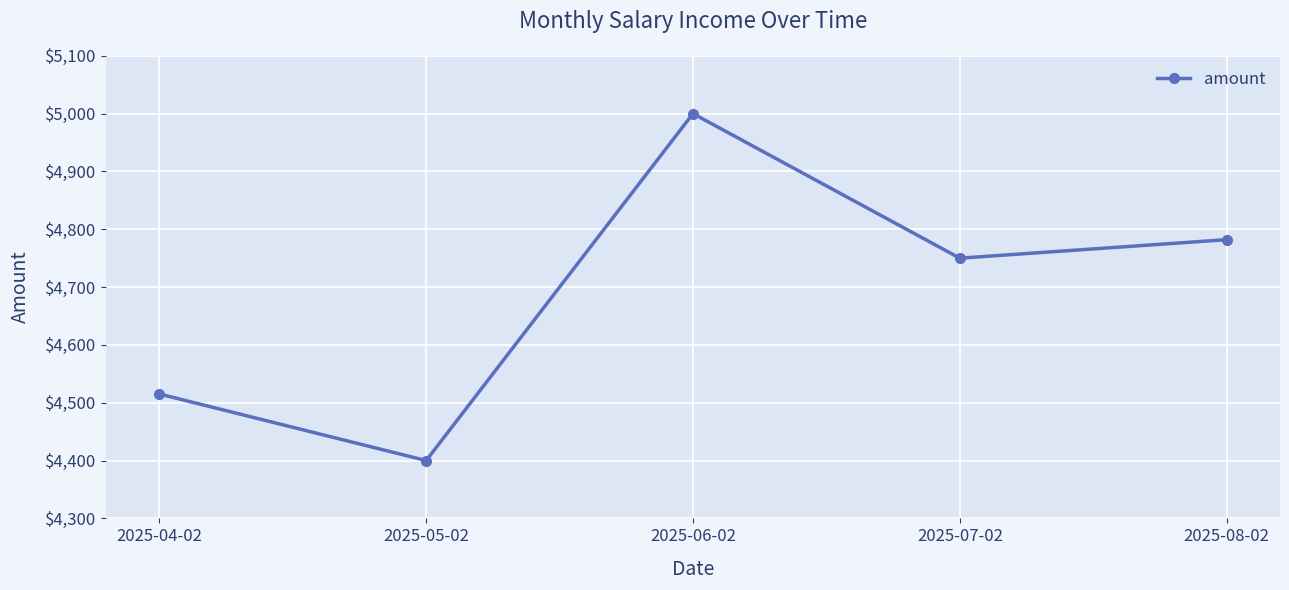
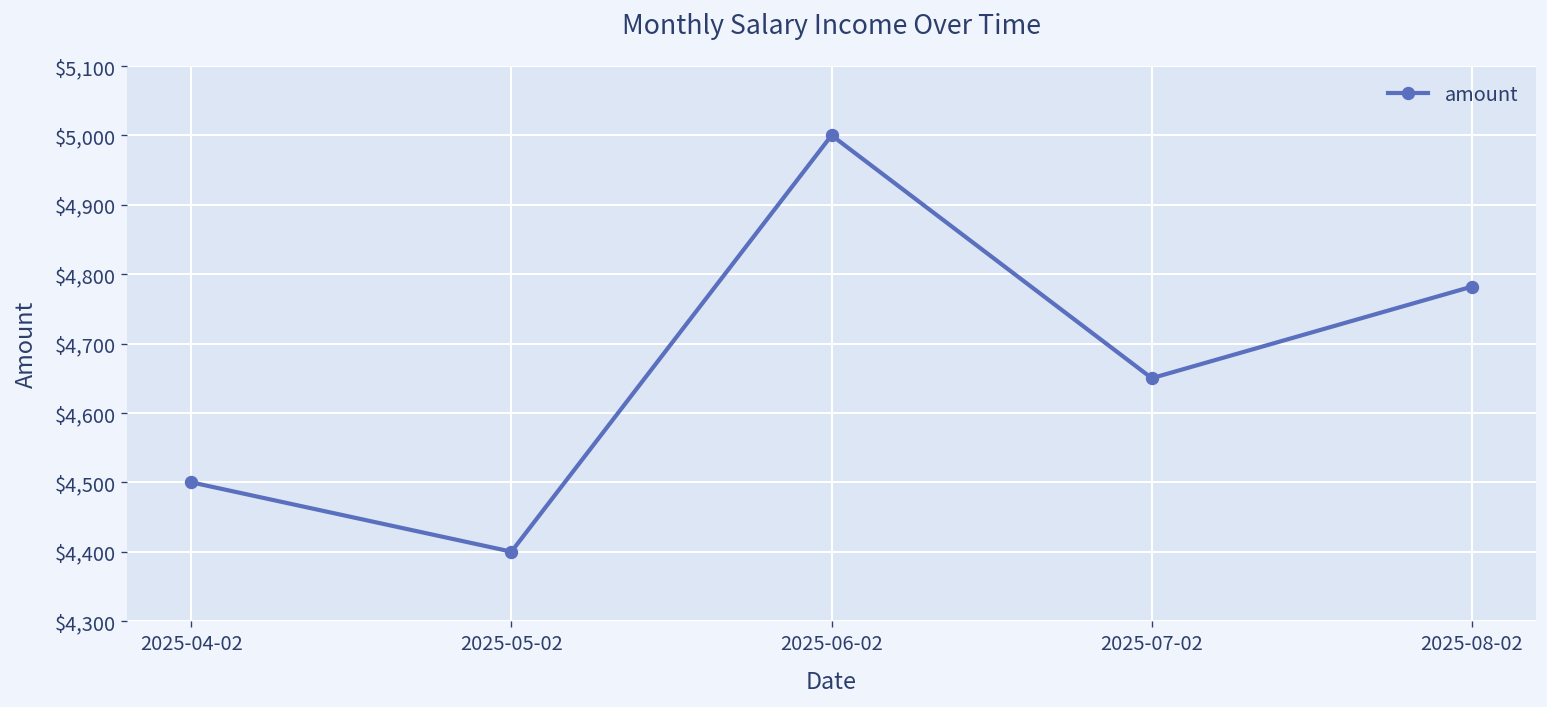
  {
-   "2025-04-02": "$4,520",
+   "2025-04-02": "$4,500",
    "2025-05-02": "$4,400",
    "2025-06-02": "$5,000",
-   "2025-07-02": "$4,750",
+   "2025-07-02": "$4,650",
    "2025-08-02": "$4,780"
  }
